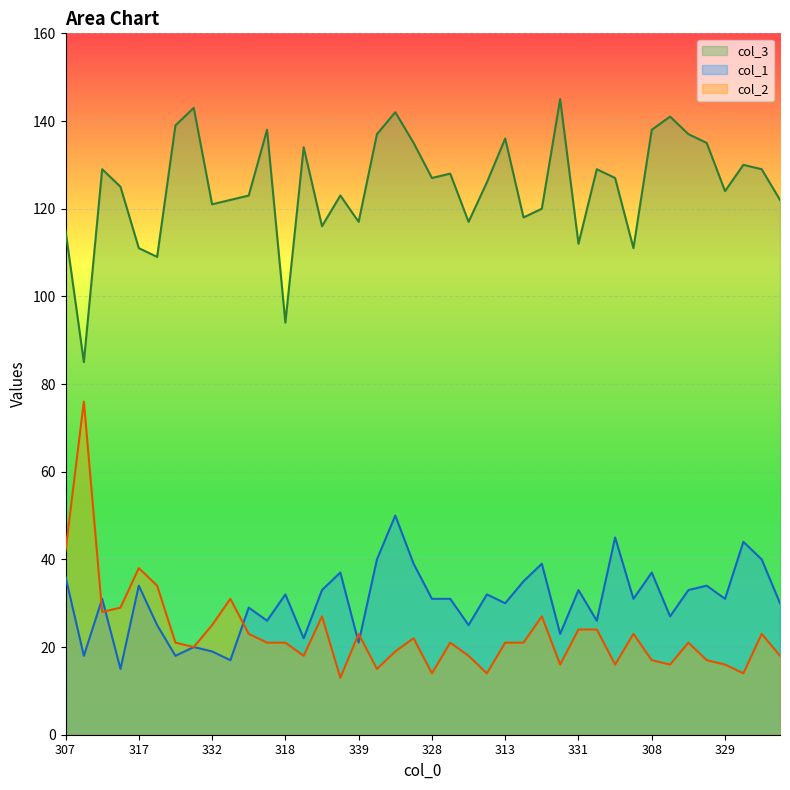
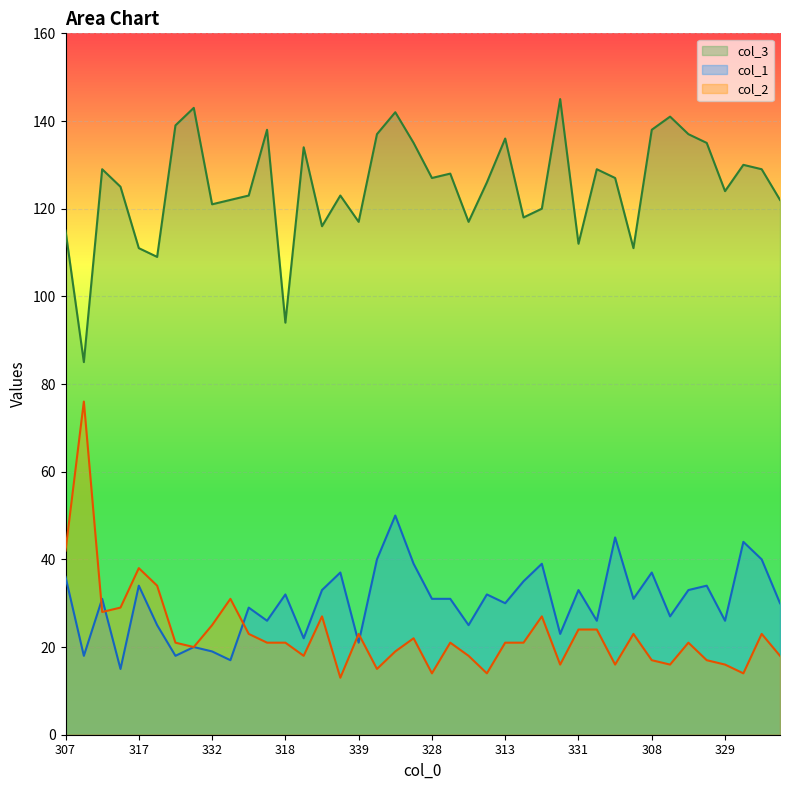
  {
    "col_3": {
      "307": 115,
      "317": 111,
      "332": 121,
      "318": 94,
      "339": 117,
      "328": 127,
      "313": 136,
      "331": 112,
      "308": 138,
      "329": 124
    },
    "col_1": {
      "307": 36,
      "317": 34,
      "332": 19,
      "318": 32,
      "339": 21,
      "328": 31,
      "313": 30,
      "331": 33,
      "308": 37,
-     "329": 31
+     "329": 26
    },
    "col_2": {
      "307": 42,
      "317": 38,
      "332": 25,
      "318": 21,
      "339": 23,
      "328": 14,
      "313": 21,
      "331": 24,
      "308": 17,
      "329": 16
    }
  }
